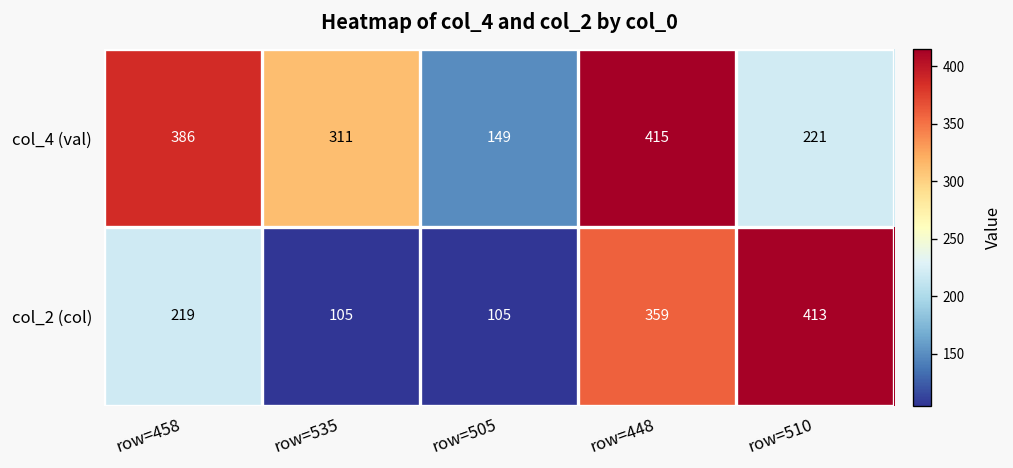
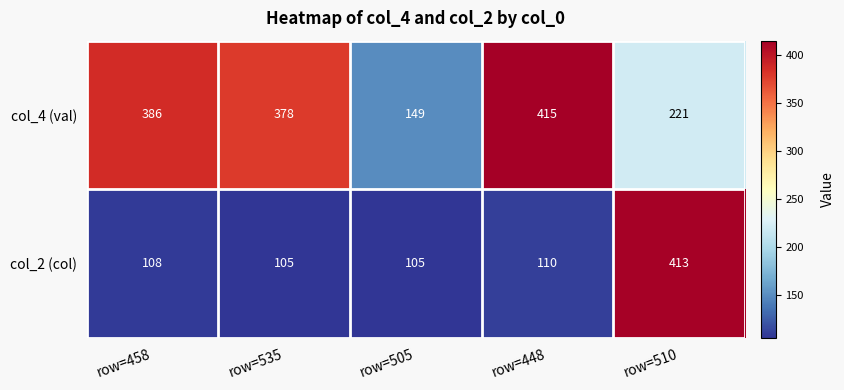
  {
    "col_4 (val)": {
      "row=458": 386,
-     "row=535": 311,
+     "row=535": 378,
      "row=505": 149,
      "row=448": 415,
      "row=510": 221
    },
    "col_2 (col)": {
-     "row=458": 219,
+     "row=458": 108,
      "row=535": 105,
      "row=505": 105,
-     "row=448": 359,
+     "row=448": 110,
      "row=510": 413
    }
  }
